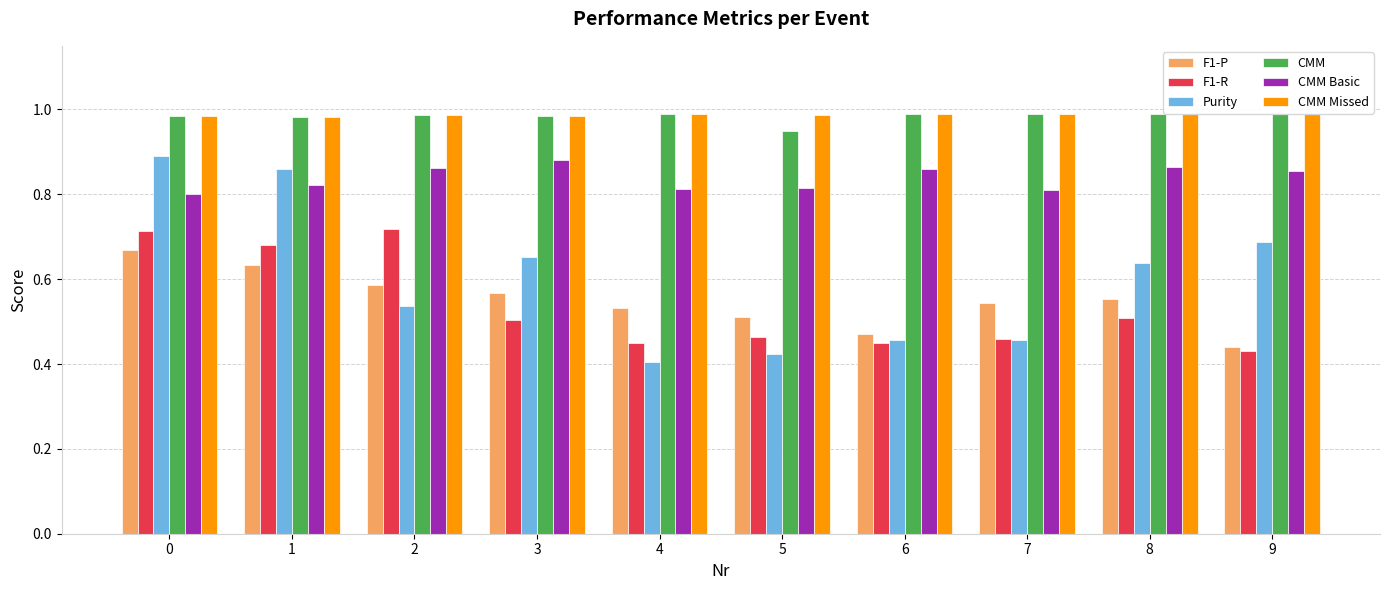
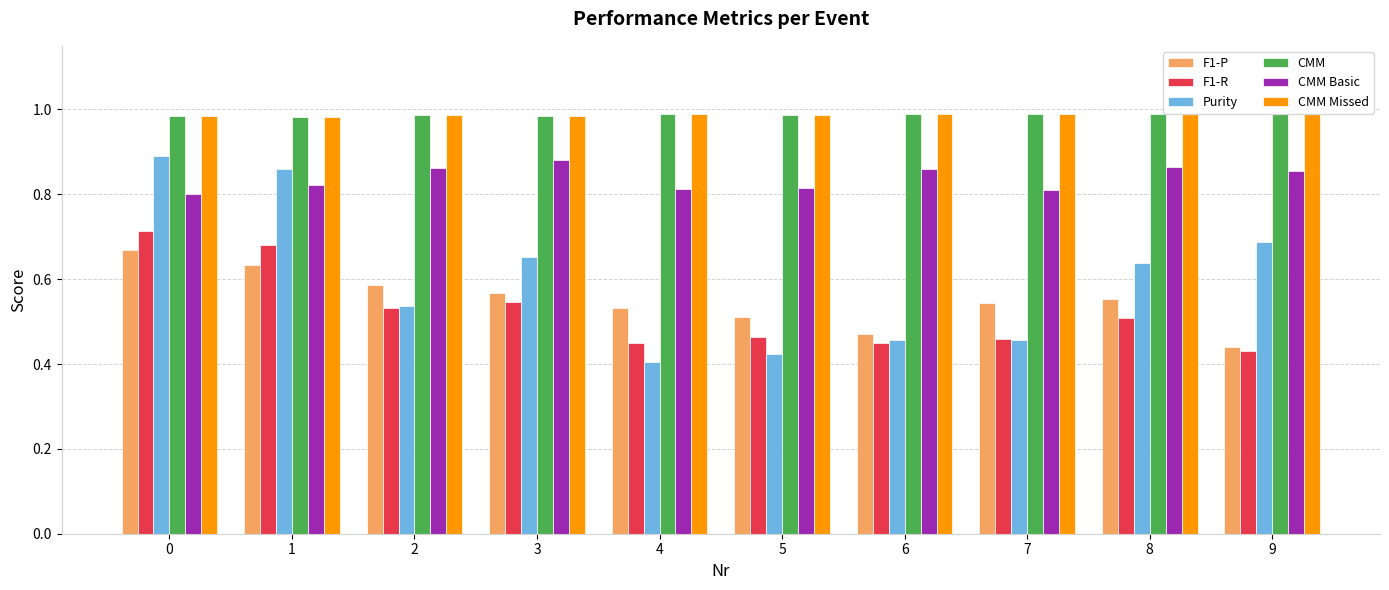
  {
    "F1-P": {
      "0": 0.67,
      "1": 0.63,
      "2": 0.59,
      "3": 0.57,
      "4": 0.53,
      "5": 0.51,
      "6": 0.47,
      "7": 0.54,
      "8": 0.55,
      "9": 0.44
    },
    "F1-R": {
      "0": 0.71,
      "1": 0.68,
-     "2": 0.72,
-     "3": 0.50,
+     "2": 0.53,
+     "3": 0.55,
      "4": 0.45,
      "5": 0.46,
      "6": 0.45,
      "7": 0.46,
      "8": 0.51,
      "9": 0.43
    },
    "Purity": {
      "0": 0.89,
      "1": 0.86,
      "2": 0.54,
      "3": 0.65,
      "4": 0.41,
      "5": 0.42,
      "6": 0.46,
      "7": 0.46,
      "8": 0.64,
      "9": 0.69
    },
    "CMM": {
      "0": 0.98,
      "1": 0.98,
      "2": 0.99,
      "3": 0.98,
      "4": 0.99,
-     "5": 0.95,
+     "5": 0.99,
      "6": 0.99,
      "7": 0.99,
      "8": 0.99,
      "9": 0.99
    },
    "CMM Basic": {
      "0": 0.80,
      "1": 0.82,
      "2": 0.86,
      "3": 0.88,
      "4": 0.81,
      "5": 0.82,
      "6": 0.86,
      "7": 0.81,
      "8": 0.87,
      "9": 0.86
    },
    "CMM Missed": {
      "0": 0.98,
      "1": 0.98,
      "2": 0.99,
      "3": 0.98,
      "4": 0.99,
      "5": 0.99,
      "6": 0.99,
      "7": 0.99,
      "8": 0.99,
      "9": 0.99
    }
  }
